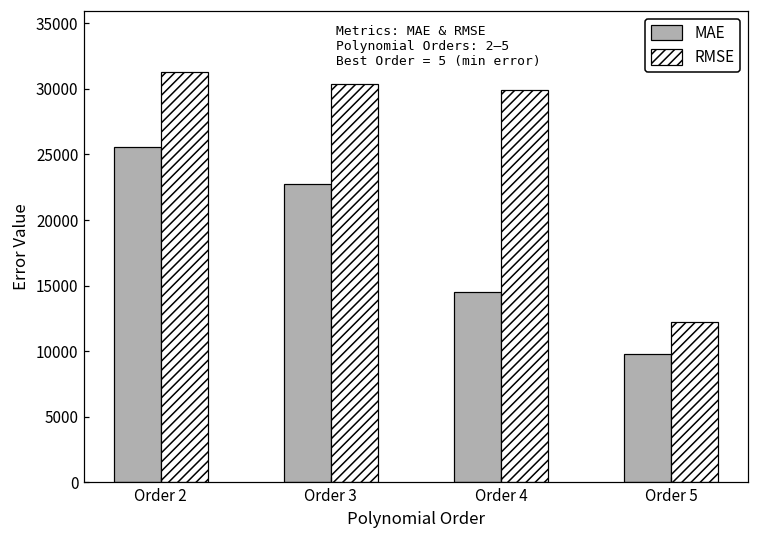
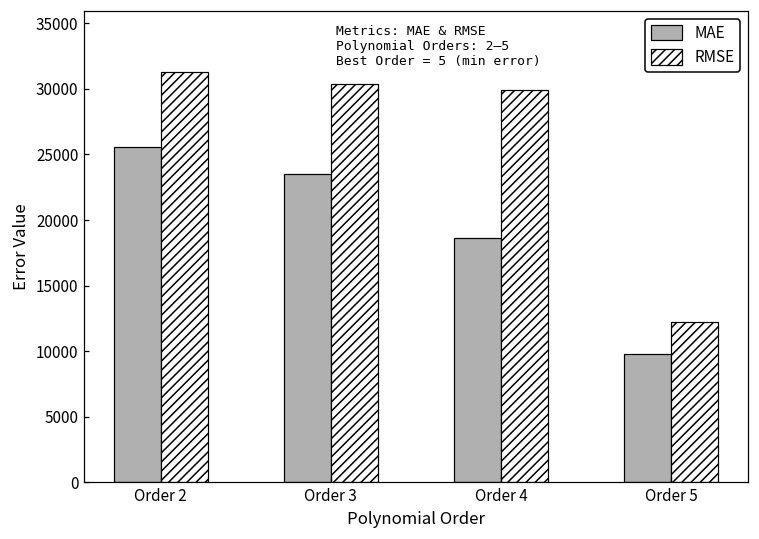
  {
    "MAE": {
      "Order 2": 25600,
-     "Order 3": 22800,
-     "Order 4": 14500,
+     "Order 3": 23500,
+     "Order 4": 18600,
      "Order 5": 9800
    },
    "RMSE": {
      "Order 2": 31200,
      "Order 4": 29900,
      "Order 5": 12200
    }
  }
